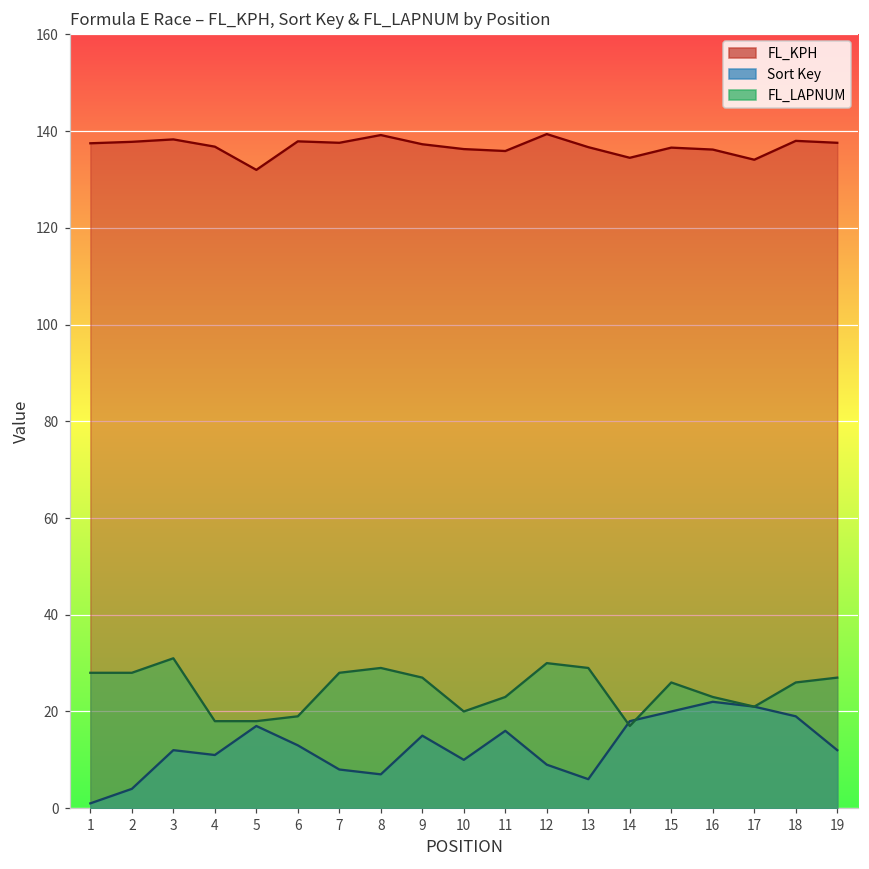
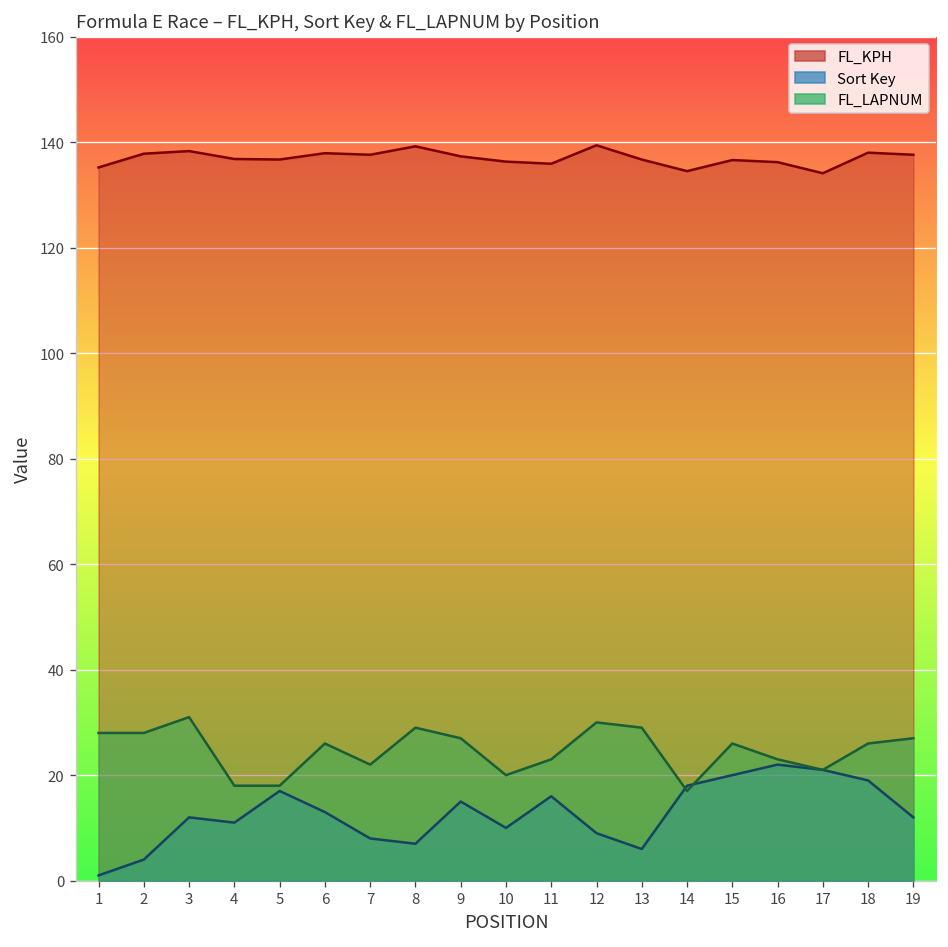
  {
    "FL_KPH": {
-     "1": 138,
+     "1": 135,
      "2": 138,
      "3": 138,
      "4": 137,
-     "5": 132,
+     "5": 137,
      "6": 138,
      "7": 138,
      "8": 139,
      "9": 137,
      "10": 136,
      "11": 136,
      "12": 139,
      "13": 137,
      "14": 135,
      "15": 137,
      "16": 136,
      "17": 134,
      "18": 138,
      "19": 138
    },
    "Sort Key": {
      "1": 1,
      "2": 4,
      "3": 12,
      "4": 11,
      "5": 17,
      "6": 13,
      "7": 8,
      "8": 7,
      "9": 15,
      "10": 10,
      "11": 16,
      "12": 9,
      "13": 6,
      "14": 18,
      "15": 20,
      "16": 22,
      "18": 19,
      "19": 12
    },
    "FL_LAPNUM": {
      "1": 28,
      "2": 28,
      "3": 31,
      "4": 18,
      "5": 18,
-     "6": 19,
-     "7": 28,
+     "6": 26,
+     "7": 22,
      "8": 29,
      "9": 27,
      "10": 20,
      "11": 23,
      "12": 30,
      "13": 29,
      "14": 17,
      "15": 26,
      "16": 23,
      "18": 26,
      "19": 27
    }
  }
